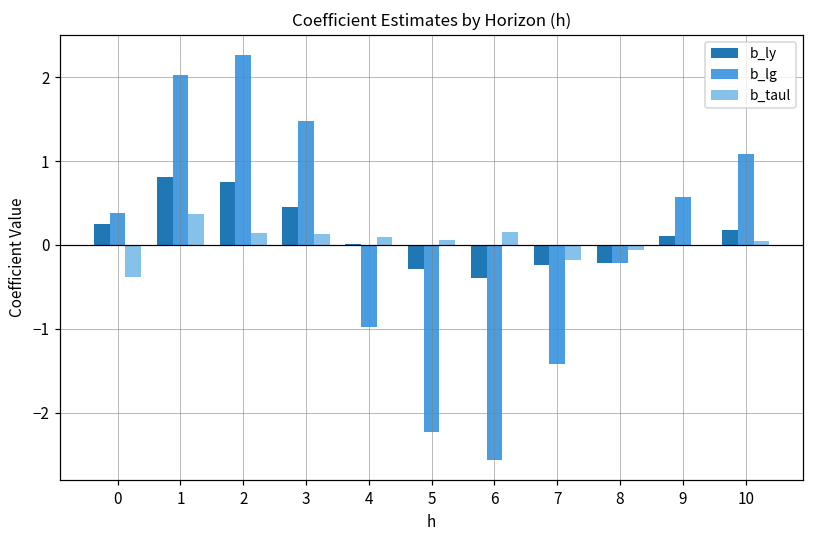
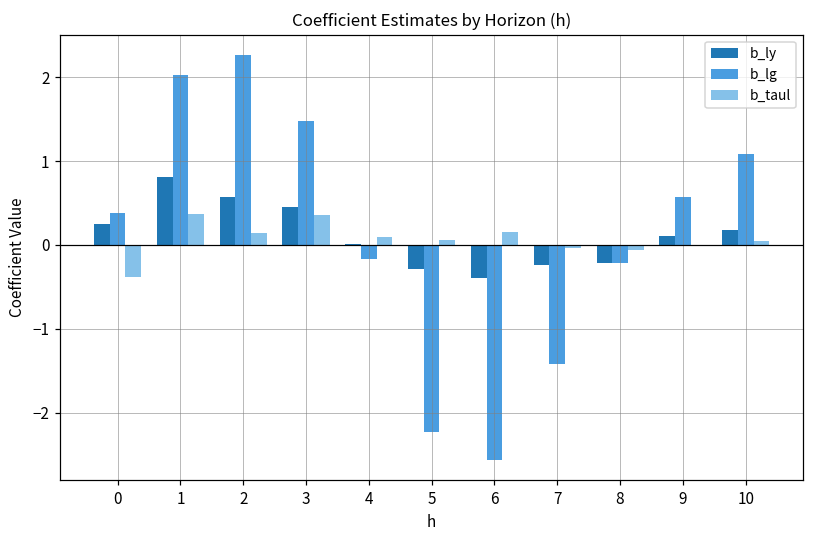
  {
    "b_ly": {
      "0": 0.3,
      "1": 0.8,
-     "2": 0.7,
+     "2": 0.6,
      "3": 0.5,
      "5": -0.3,
      "6": -0.4,
      "7": -0.2,
      "8": -0.2,
      "9": 0.1,
      "10": 0.2
    },
    "b_lg": {
      "0": 0.4,
      "1": 2.0,
      "2": 2.3,
      "3": 1.5,
-     "4": -1.0,
+     "4": -0.2,
      "5": -2.2,
      "6": -2.6,
      "7": -1.4,
      "8": -0.2,
      "9": 0.6,
      "10": 1.1
    },
    "b_taul": {
      "0": -0.4,
      "1": 0.4,
      "2": 0.1,
-     "3": 0.1,
+     "3": 0.4,
      "4": 0.1,
      "5": 0.1,
      "6": 0.2,
-     "7": -0.2,
+     "7": 0.0,
      "8": -0.1,
      "10": 0.0
    }
  }
